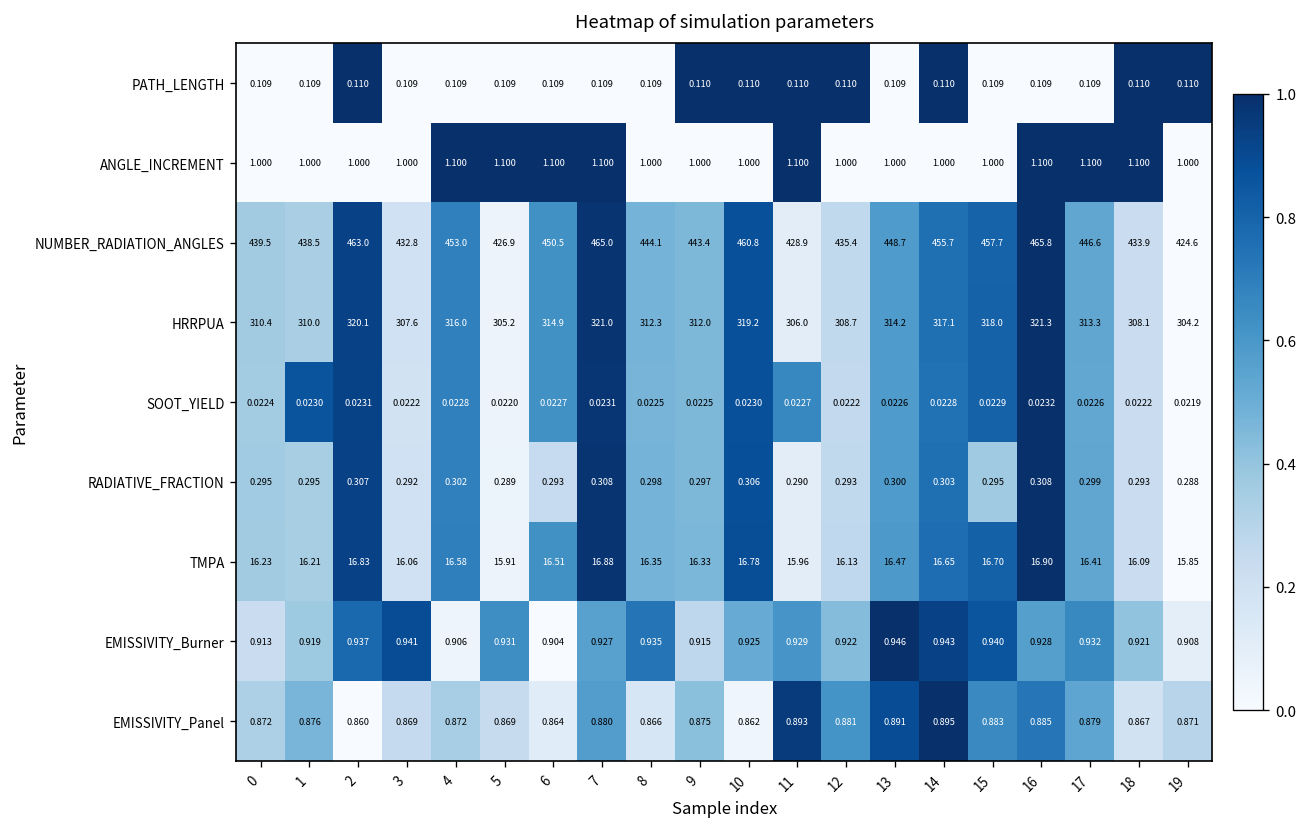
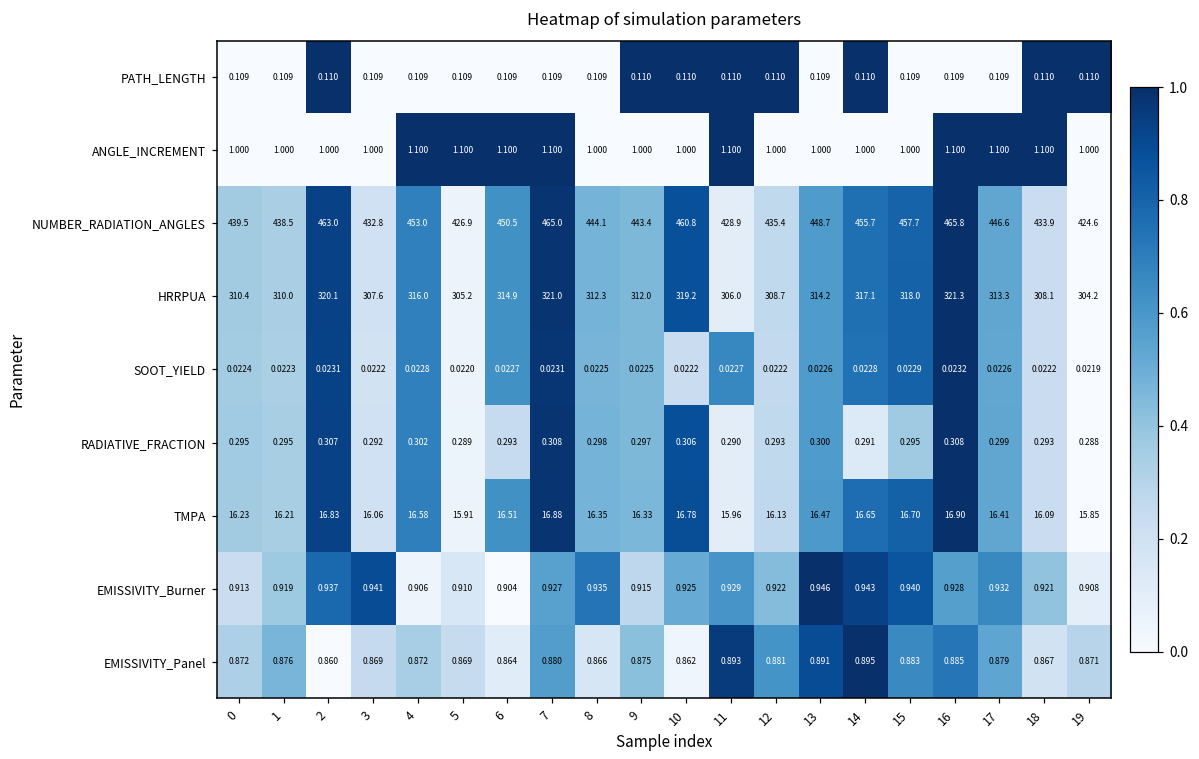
  {
    "PATH_LENGTH": {
      "0": 0.109,
      "1": 0.109,
      "2": 0.110,
      "3": 0.109,
      "4": 0.109,
      "5": 0.109,
      "6": 0.109,
      "7": 0.109,
      "8": 0.109,
      "9": 0.110,
      "10": 0.110,
      "11": 0.110,
      "12": 0.110,
      "13": 0.109,
      "14": 0.110,
      "15": 0.109,
      "16": 0.109,
      "17": 0.109,
      "18": 0.110,
      "19": 0.110
    },
    "ANGLE_INCREMENT": {
      "0": 1.000,
      "1": 1.000,
      "2": 1.000,
      "3": 1.000,
      "4": 1.100,
      "5": 1.100,
      "6": 1.100,
      "7": 1.100,
      "8": 1.000,
      "9": 1.000,
      "10": 1.000,
      "11": 1.100,
      "12": 1.000,
      "13": 1.000,
      "14": 1.000,
      "15": 1.000,
      "16": 1.100,
      "17": 1.100,
      "18": 1.100,
      "19": 1.000
    },
    "NUMBER_RADIATION_ANGLES": {
      "0": 439.5,
      "1": 438.5,
      "2": 463.0,
      "3": 432.8,
      "4": 453.0,
      "5": 426.9,
      "6": 450.5,
      "7": 465.0,
      "8": 444.1,
      "9": 443.4,
      "10": 460.8,
      "11": 428.9,
      "12": 435.4,
      "13": 448.7,
      "14": 455.7,
      "15": 457.7,
      "16": 465.8,
      "17": 446.6,
      "18": 433.9,
      "19": 424.6
    },
    "HRRPUA": {
      "0": 310.4,
      "1": 310.0,
      "2": 320.1,
      "3": 307.6,
      "4": 316.0,
      "5": 305.2,
      "6": 314.9,
      "7": 321.0,
      "8": 312.3,
      "9": 312.0,
      "10": 319.2,
      "11": 306.0,
      "12": 308.7,
      "13": 314.2,
      "14": 317.1,
      "15": 318.0,
      "16": 321.3,
      "17": 313.3,
      "18": 308.1,
      "19": 304.2
    },
    "SOOT_YIELD": {
      "0": 0.0224,
-     "1": 0.0230,
+     "1": 0.0223,
      "2": 0.0231,
      "3": 0.0222,
      "4": 0.0228,
      "5": 0.0220,
      "6": 0.0227,
      "7": 0.0231,
      "8": 0.0225,
      "9": 0.0225,
-     "10": 0.0230,
+     "10": 0.0222,
      "11": 0.0227,
      "12": 0.0222,
      "13": 0.0226,
      "14": 0.0228,
      "15": 0.0229,
      "16": 0.0232,
      "17": 0.0226,
      "18": 0.0222,
      "19": 0.0219
    },
    "RADIATIVE_FRACTION": {
      "0": 0.295,
      "1": 0.295,
      "2": 0.307,
      "3": 0.292,
      "4": 0.302,
      "5": 0.289,
      "6": 0.293,
      "7": 0.308,
      "8": 0.298,
      "9": 0.297,
      "10": 0.306,
      "11": 0.290,
      "12": 0.293,
      "13": 0.300,
-     "14": 0.303,
+     "14": 0.291,
      "15": 0.295,
      "16": 0.308,
      "17": 0.299,
      "18": 0.293,
      "19": 0.288
    },
    "TMPA": {
      "0": 16.23,
      "1": 16.21,
      "2": 16.83,
      "3": 16.06,
      "4": 16.58,
      "5": 15.91,
      "6": 16.51,
      "7": 16.88,
      "8": 16.35,
      "9": 16.33,
      "10": 16.78,
      "11": 15.96,
      "12": 16.13,
      "13": 16.47,
      "14": 16.65,
      "15": 16.70,
      "16": 16.90,
      "17": 16.41,
      "18": 16.09,
      "19": 15.85
    },
    "EMISSIVITY_Burner": {
      "0": 0.913,
      "1": 0.919,
      "2": 0.937,
      "3": 0.941,
      "4": 0.906,
-     "5": 0.931,
+     "5": 0.910,
      "6": 0.904,
      "7": 0.927,
      "8": 0.935,
      "9": 0.915,
      "10": 0.925,
      "11": 0.929,
      "12": 0.922,
      "13": 0.946,
      "14": 0.943,
      "15": 0.940,
      "16": 0.928,
      "17": 0.932,
      "18": 0.921,
      "19": 0.908
    },
    "EMISSIVITY_Panel": {
      "0": 0.872,
      "1": 0.876,
      "2": 0.860,
      "3": 0.869,
      "4": 0.872,
      "5": 0.869,
      "6": 0.864,
      "7": 0.880,
      "8": 0.866,
      "9": 0.875,
      "10": 0.862,
      "11": 0.893,
      "12": 0.881,
      "13": 0.891,
      "14": 0.895,
      "15": 0.883,
      "16": 0.885,
      "17": 0.879,
      "18": 0.867,
      "19": 0.871
    }
  }
